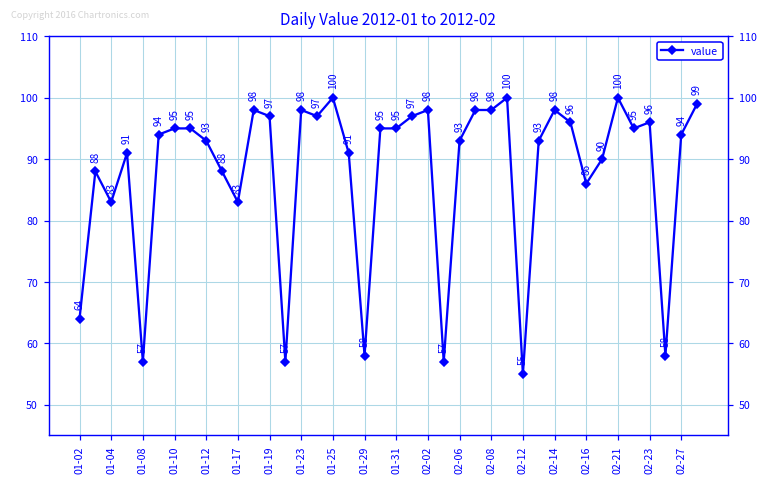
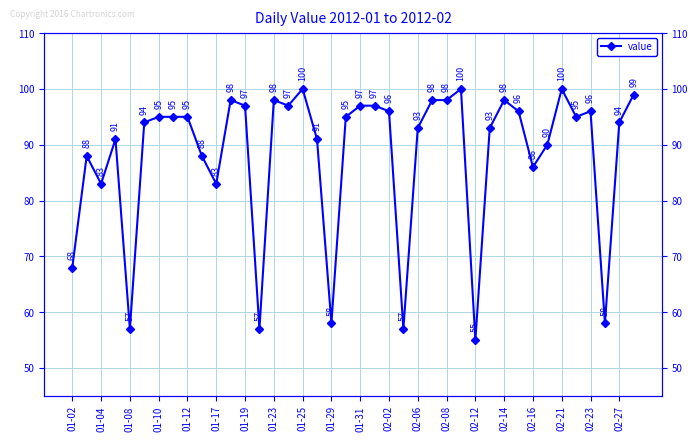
  {
-   "01-02": 64,
+   "01-02": 68,
    "01-04": 83,
    "01-08": 57,
    "01-10": 95,
-   "01-12": 93,
+   "01-12": 95,
    "01-17": 83,
    "01-19": 97,
    "01-23": 98,
    "01-25": 100,
    "01-29": 58,
-   "01-31": 95,
-   "02-02": 98,
+   "01-31": 97,
+   "02-02": 96,
    "02-06": 93,
    "02-08": 98,
    "02-12": 55,
    "02-14": 98,
    "02-16": 86,
    "02-21": 100,
    "02-23": 96,
    "02-27": 94
  }
